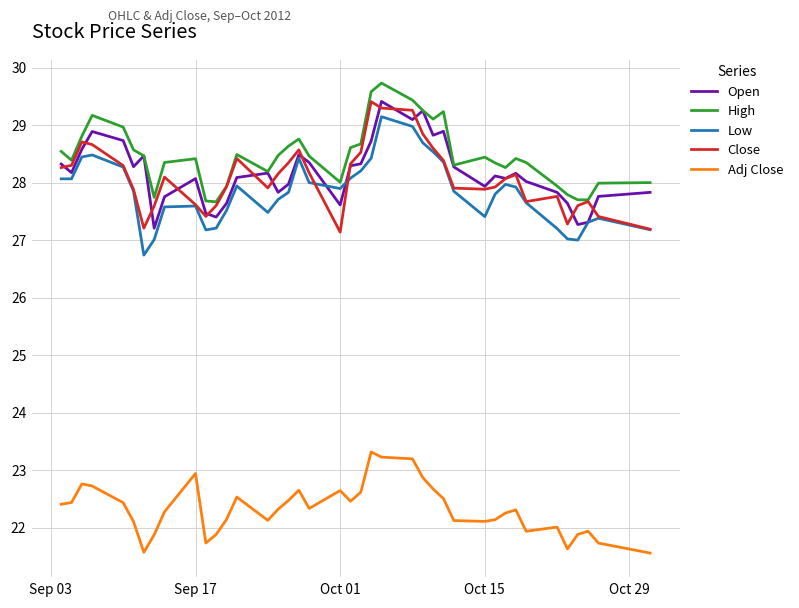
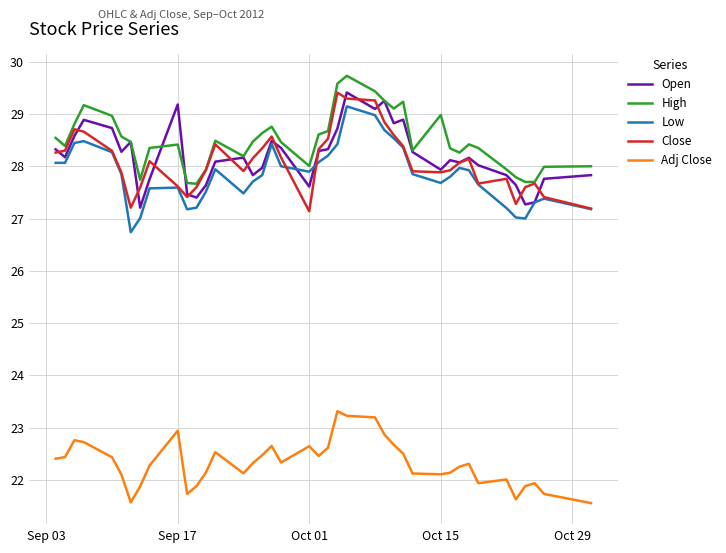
  {
    "Open": {
-     "Sep 17": 28.1,
+     "Sep 17": 29.2,
      "Oct 01": 27.6,
      "Oct 15": 27.9
    },
    "High": {
      "Sep 17": 28.4,
      "Oct 01": 28.0,
-     "Oct 15": 28.4
+     "Oct 15": 29.0
    },
    "Low": {
      "Oct 01": 27.9,
-     "Oct 15": 27.4
+     "Oct 15": 27.7
    },
    "Close": {
      "Oct 01": 27.1,
      "Oct 15": 27.9
    },
    "Adj Close": {
      "Sep 17": 22.9,
      "Oct 01": 22.6,
      "Oct 15": 22.1
    }
  }
